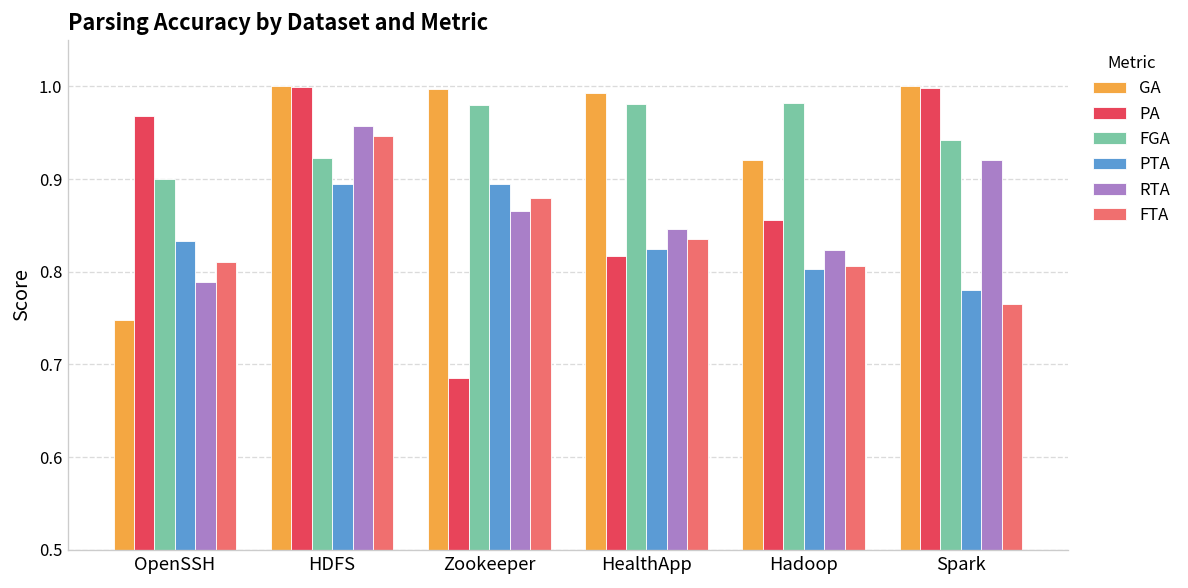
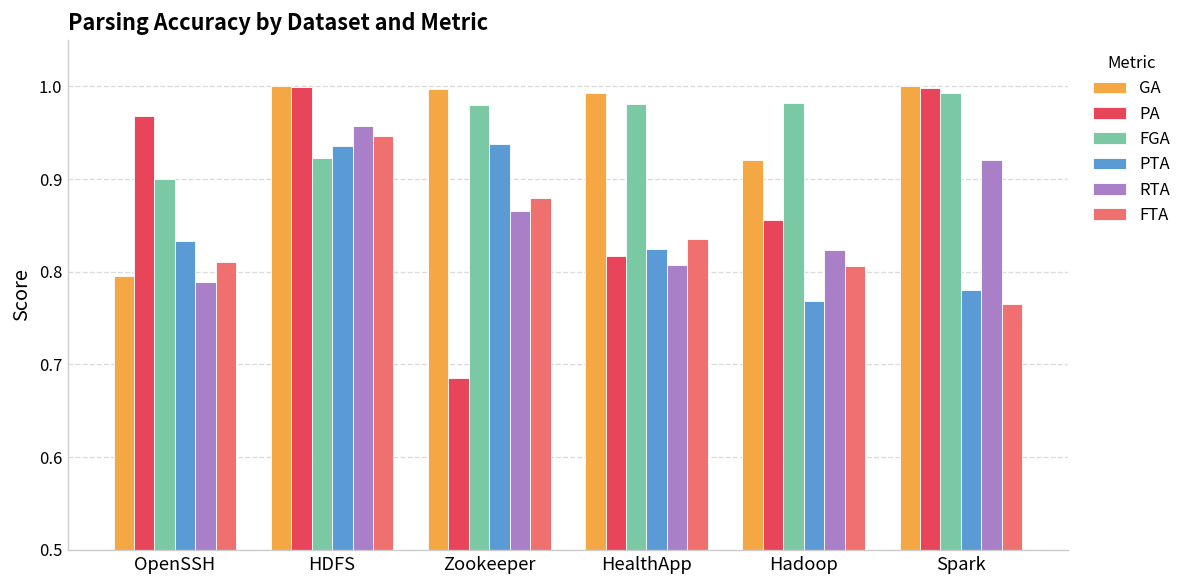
  {
    "GA": {
-     "OpenSSH": 0.75,
+     "OpenSSH": 0.80,
      "HDFS": 1.00,
      "Zookeeper": 1.00,
      "HealthApp": 0.99,
      "Hadoop": 0.92,
      "Spark": 1.00
    },
    "FGA": {
      "OpenSSH": 0.90,
      "HDFS": 0.92,
      "Zookeeper": 0.98,
      "HealthApp": 0.98,
      "Hadoop": 0.98,
-     "Spark": 0.94
+     "Spark": 0.99
    },
    "PTA": {
      "OpenSSH": 0.83,
-     "HDFS": 0.90,
-     "Zookeeper": 0.90,
+     "HDFS": 0.94,
+     "Zookeeper": 0.94,
      "HealthApp": 0.83,
-     "Hadoop": 0.80,
+     "Hadoop": 0.77,
      "Spark": 0.78
    },
    "RTA": {
      "OpenSSH": 0.79,
      "HDFS": 0.96,
      "Zookeeper": 0.87,
-     "HealthApp": 0.85,
+     "HealthApp": 0.81,
      "Hadoop": 0.82,
      "Spark": 0.92
    }
  }
